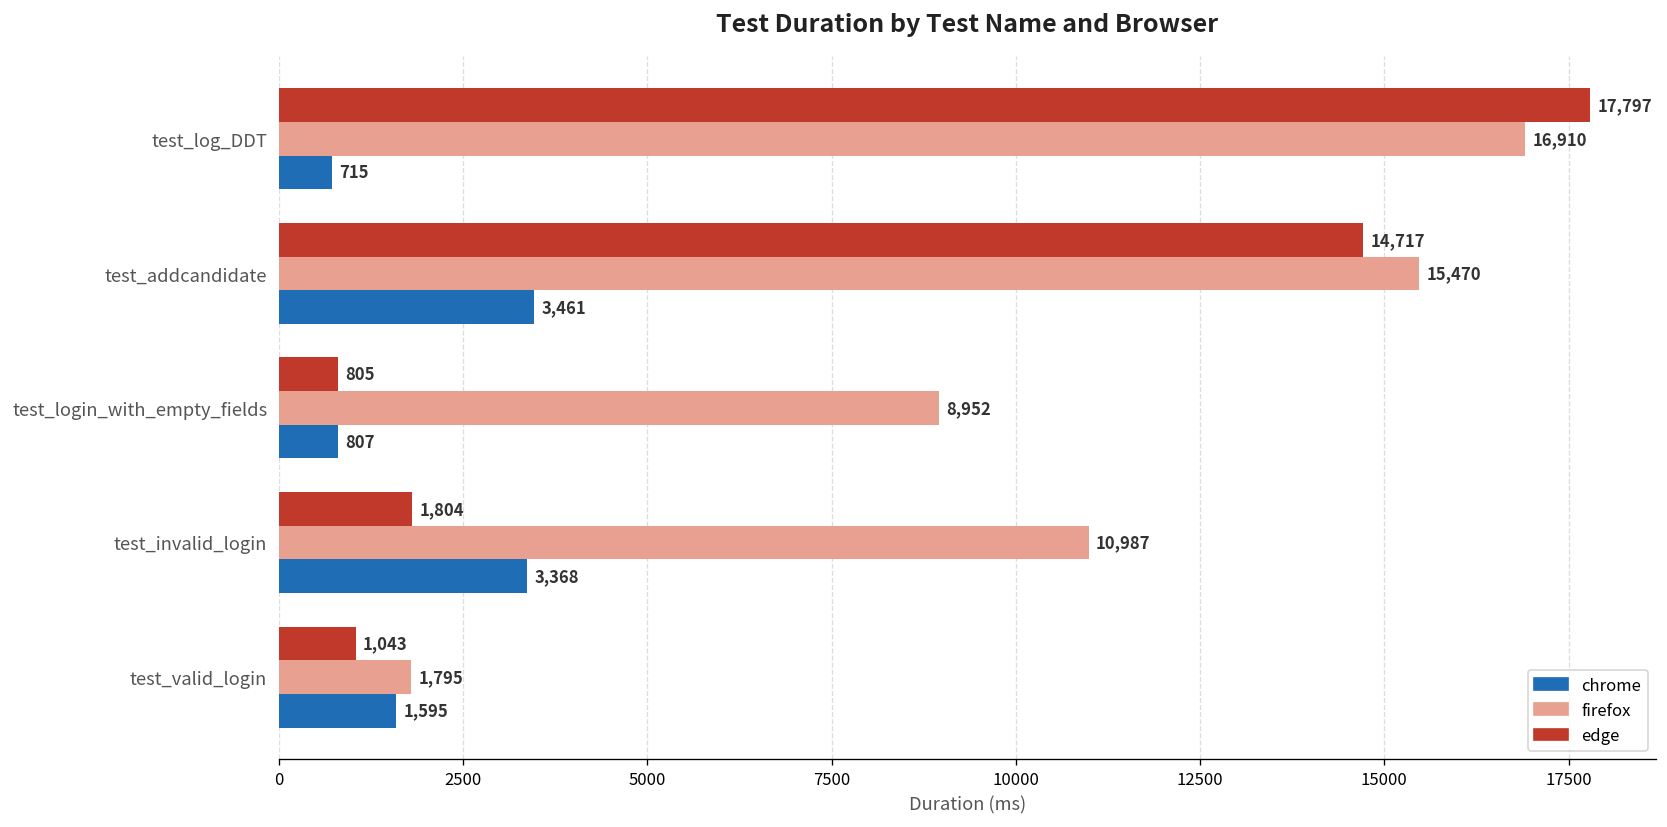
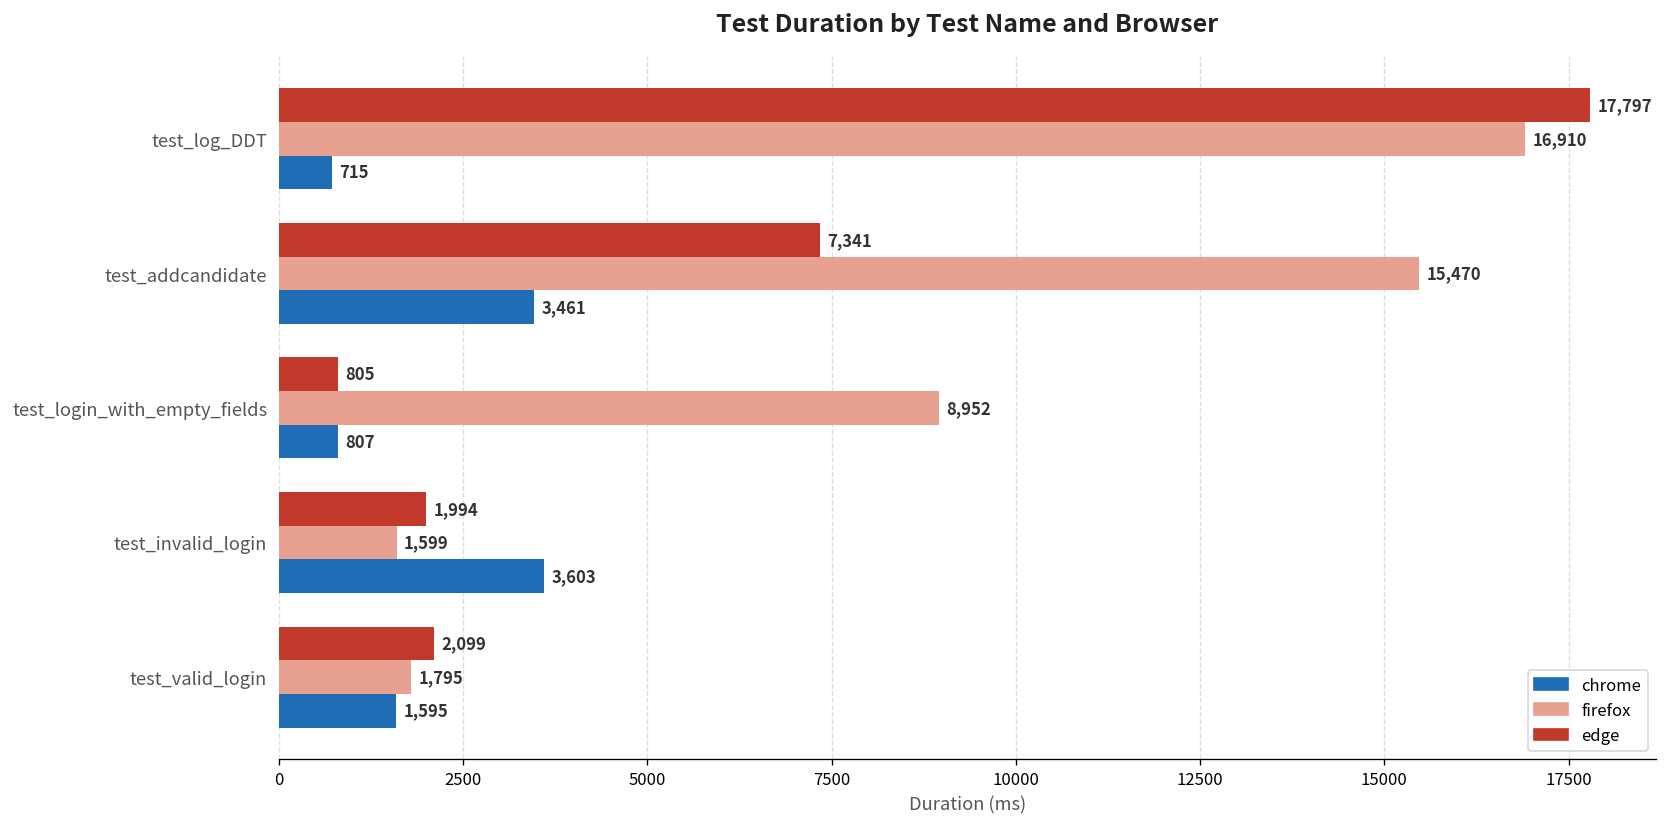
  {
    "chrome": {
      "test_log_DDT": "715",
      "test_addcandidate": "3,461",
      "test_login_with_empty_fields": "807",
-     "test_invalid_login": "3,368",
+     "test_invalid_login": "3,603",
      "test_valid_login": "1,595"
    },
    "firefox": {
      "test_log_DDT": "16,910",
      "test_addcandidate": "15,470",
      "test_login_with_empty_fields": "8,952",
-     "test_invalid_login": "10,987",
+     "test_invalid_login": "1,599",
      "test_valid_login": "1,795"
    },
    "edge": {
      "test_log_DDT": "17,797",
-     "test_addcandidate": "14,717",
+     "test_addcandidate": "7,341",
      "test_login_with_empty_fields": "805",
-     "test_invalid_login": "1,804",
-     "test_valid_login": "1,043"
+     "test_invalid_login": "1,994",
+     "test_valid_login": "2,099"
    }
  }
